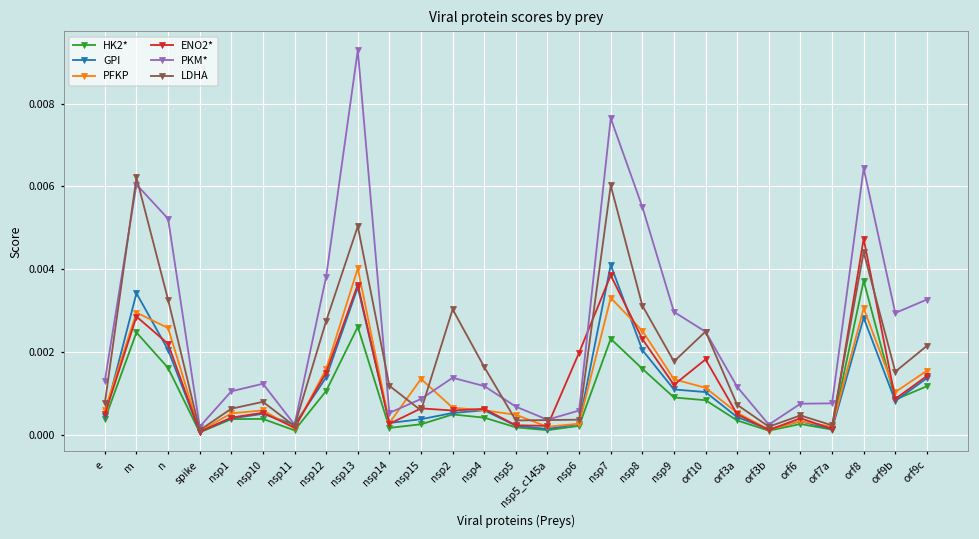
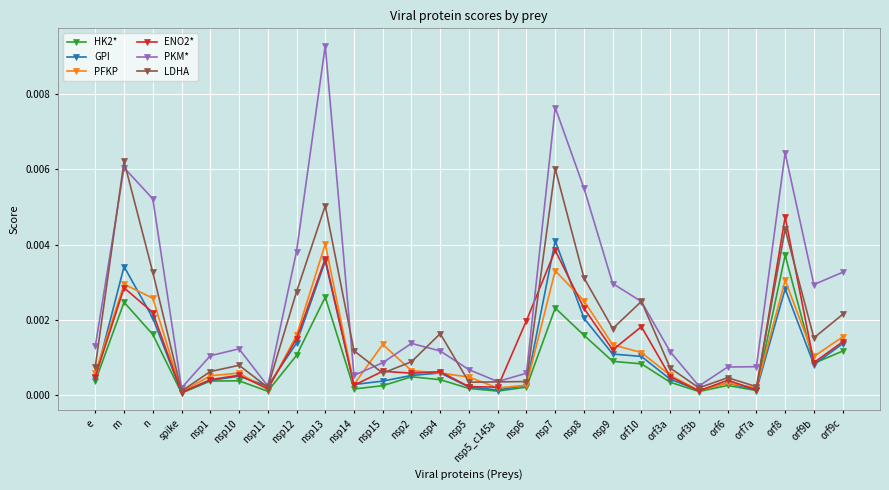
  {
    "HK2*": {
      "e": 0.0004,
      "m": 0.0025,
      "n": 0.0016,
      "nsp10": 0.0004,
      "nsp12": 0.0011,
      "nsp13": 0.0026,
      "nsp14": 0.0002,
      "nsp15": 0.0003,
      "nsp4": 0.0004,
      "nsp7": 0.0023,
      "nsp8": 0.0016,
      "nsp9": 0.0009,
      "orf10": 0.0008,
      "orf3a": 0.0003,
      "orf8": 0.0037,
      "orf9c": 0.0012
    },
    "GPI": {
      "m": 0.0034,
      "n": 0.0021,
      "nsp12": 0.0014,
      "nsp15": 0.0004,
      "nsp7": 0.0041,
      "nsp8": 0.0020,
      "nsp9": 0.0011,
      "orf10": 0.0010,
      "orf8": 0.0028
    },
    "PFKP": {
      "e": 0.0006,
      "m": 0.0030,
      "n": 0.0026,
      "nsp1": 0.0005,
      "nsp12": 0.0016,
      "nsp13": 0.0040,
      "nsp15": 0.0014,
      "nsp5": 0.0005,
      "nsp7": 0.0033,
      "nsp8": 0.0025,
      "nsp9": 0.0013,
      "orf10": 0.0011,
      "orf8": 0.0031,
      "orf9b": 0.0010,
      "orf9c": 0.0015
    },
    "ENO2*": {
      "m": 0.0029,
      "n": 0.0022,
      "nsp12": 0.0015,
      "nsp6": 0.0020,
      "nsp7": 0.0039,
      "nsp8": 0.0023,
      "nsp9": 0.0012,
      "orf10": 0.0018,
      "orf8": 0.0047
    },
    "PKM*": {
      "e": 0.0013,
      "m": 0.0060,
      "n": 0.0052,
      "spike": 0.0002,
      "nsp1": 0.0011,
      "nsp10": 0.0012,
      "nsp12": 0.0038,
      "nsp13": 0.0093,
      "nsp14": 0.0005,
      "nsp15": 0.0009,
      "nsp2": 0.0014,
      "nsp4": 0.0012,
      "nsp5": 0.0007,
      "nsp6": 0.0006,
      "nsp7": 0.0076,
      "nsp8": 0.0055,
      "nsp9": 0.0030,
      "orf3a": 0.0012,
      "orf6": 0.0008,
      "orf7a": 0.0008,
      "orf8": 0.0064,
      "orf9b": 0.0029,
      "orf9c": 0.0033
    },
    "LDHA": {
      "e": 0.0008,
      "m": 0.0062,
      "n": 0.0033,
      "nsp1": 0.0006,
      "nsp10": 0.0008,
      "nsp12": 0.0027,
      "nsp13": 0.0050,
      "nsp14": 0.0012,
-     "nsp2": 0.0030,
+     "nsp2": 0.0009,
      "nsp4": 0.0016,
      "nsp5": 0.0003,
      "nsp6": 0.0004,
      "nsp7": 0.0060,
      "nsp8": 0.0031,
      "nsp9": 0.0018,
      "orf3a": 0.0007,
      "orf8": 0.0044,
      "orf9b": 0.0015,
      "orf9c": 0.0021
    }
  }
